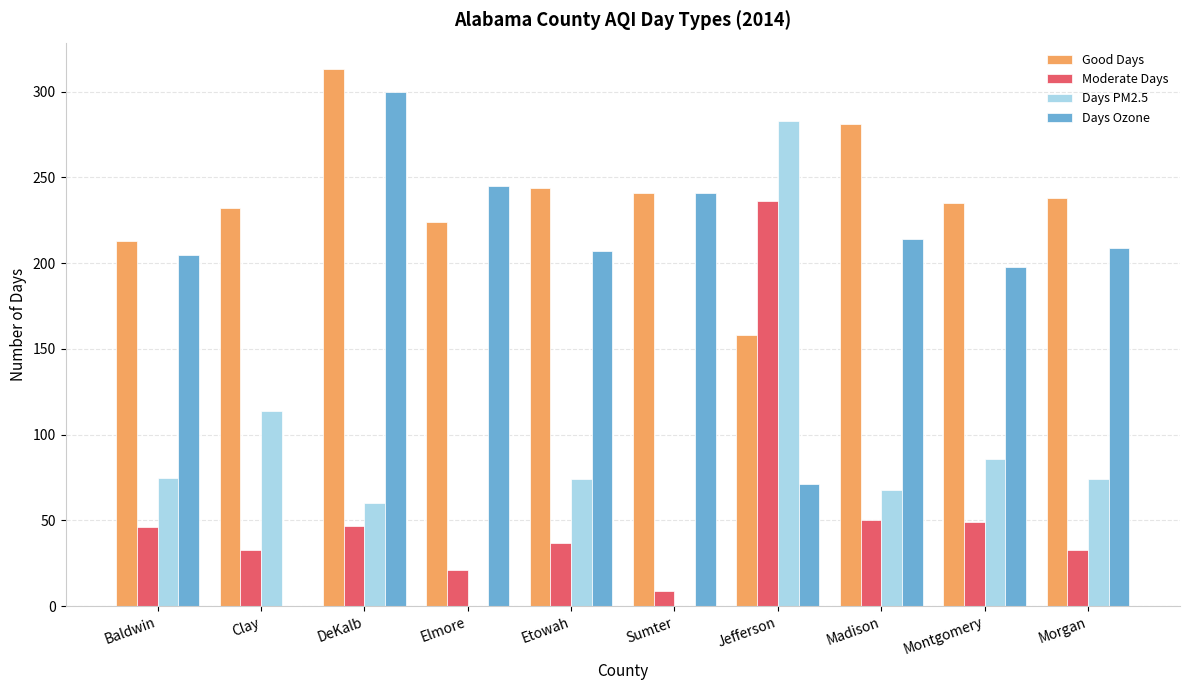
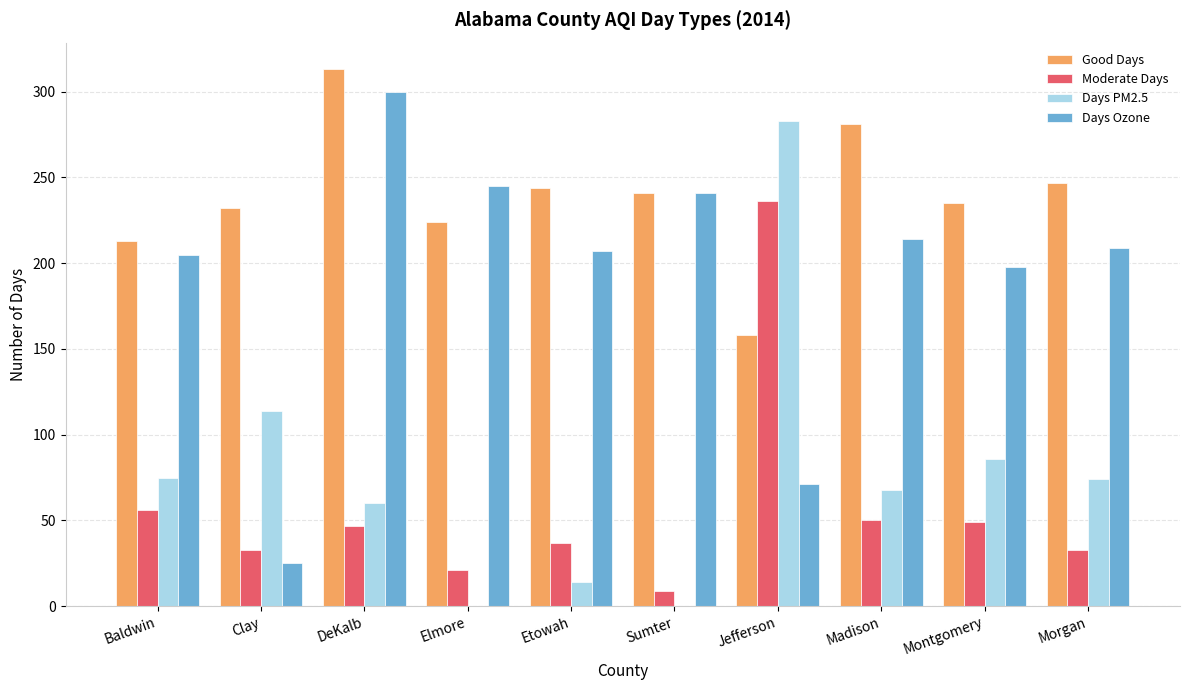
  {
    "Good Days": {
      "Baldwin": 213,
      "Clay": 232,
      "DeKalb": 313,
      "Elmore": 224,
      "Etowah": 244,
      "Sumter": 241,
      "Jefferson": 158,
      "Madison": 281,
      "Montgomery": 235,
-     "Morgan": 238
+     "Morgan": 247
    },
    "Moderate Days": {
-     "Baldwin": 46,
+     "Baldwin": 56,
      "Clay": 33,
      "DeKalb": 47,
      "Elmore": 21,
      "Etowah": 37,
      "Sumter": 9,
      "Jefferson": 236,
      "Madison": 50,
      "Montgomery": 49,
      "Morgan": 33
    },
    "Days PM2.5": {
      "Baldwin": 75,
      "Clay": 114,
      "DeKalb": 60,
      "Elmore": 0,
-     "Etowah": 74,
+     "Etowah": 14,
      "Sumter": 0,
      "Jefferson": 283,
      "Madison": 68,
      "Montgomery": 86,
      "Morgan": 74
    },
    "Days Ozone": {
      "Baldwin": 205,
-     "Clay": 0,
+     "Clay": 25,
      "DeKalb": 300,
      "Elmore": 245,
      "Etowah": 207,
      "Sumter": 241,
      "Jefferson": 71,
      "Madison": 214,
      "Montgomery": 198,
      "Morgan": 209
    }
  }
